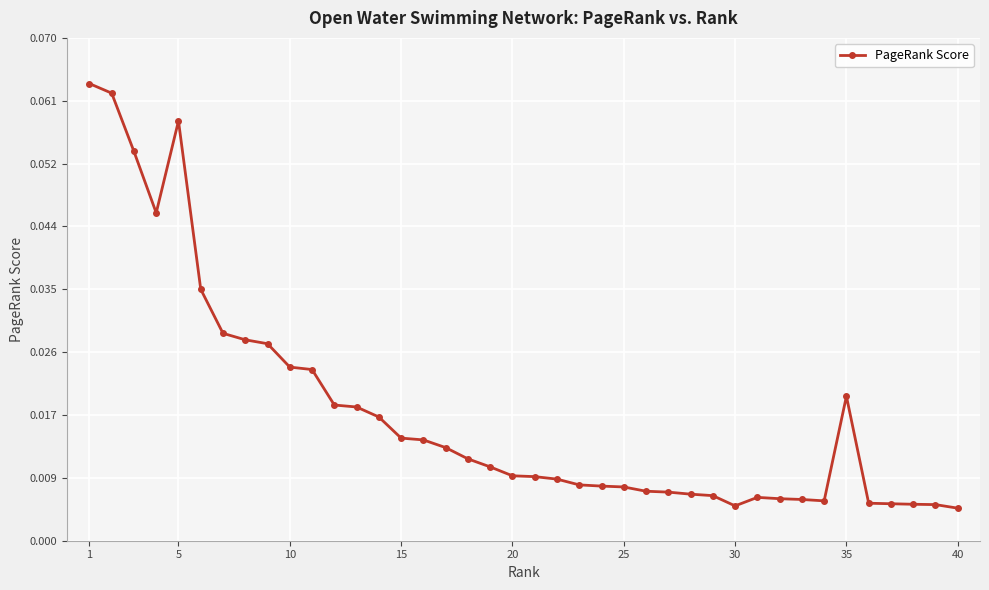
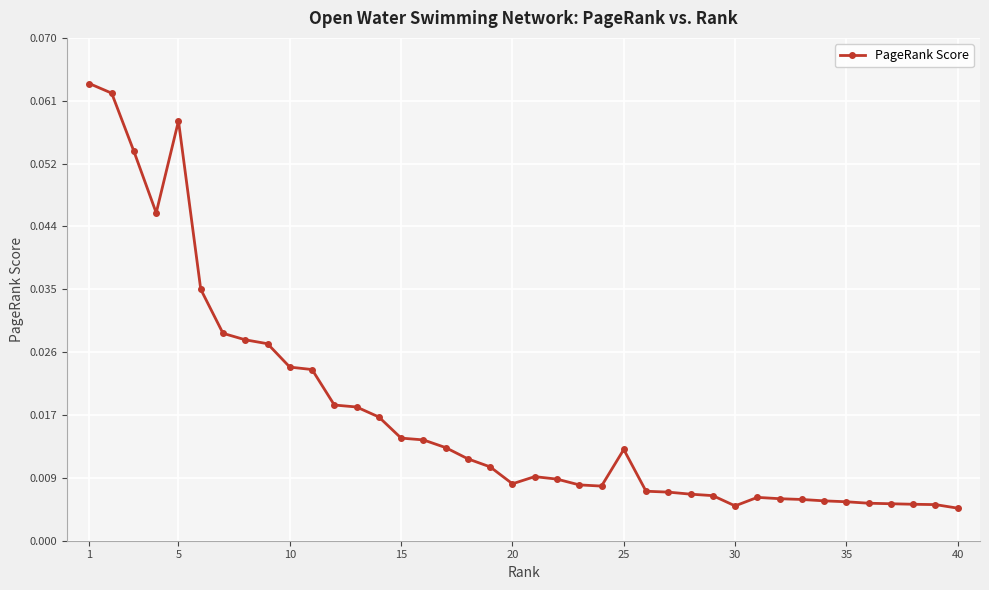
  {
    "1": 0.064,
    "5": 0.058,
    "10": 0.024,
    "15": 0.014,
-   "20": 0.009,
-   "25": 0.007,
+   "20": 0.008,
+   "25": 0.013,
    "30": 0.005,
-   "35": 0.020,
+   "35": 0.005,
    "40": 0.005
  }
